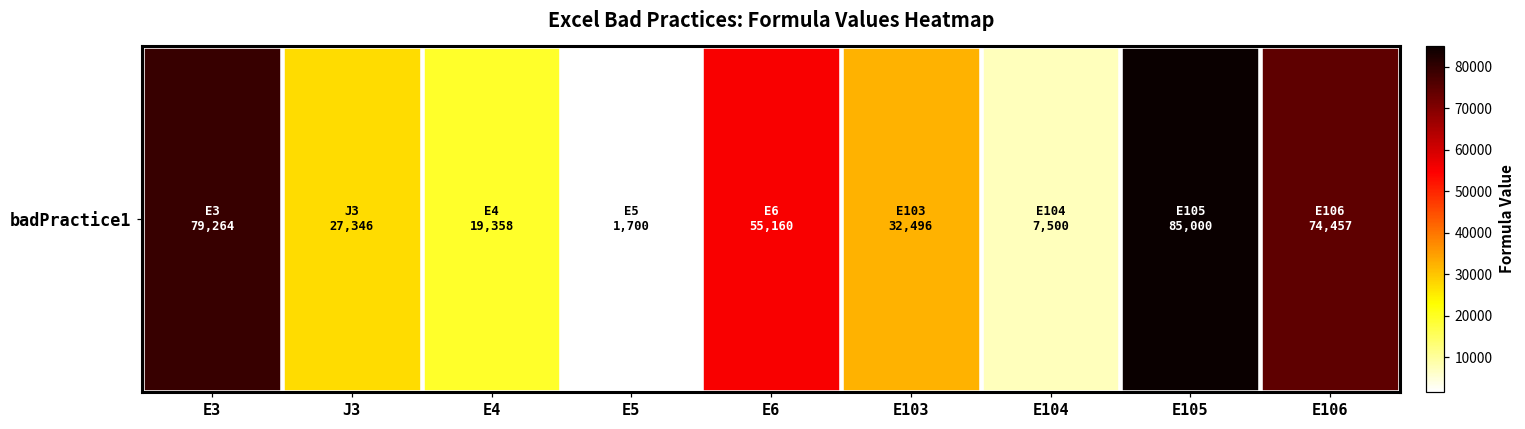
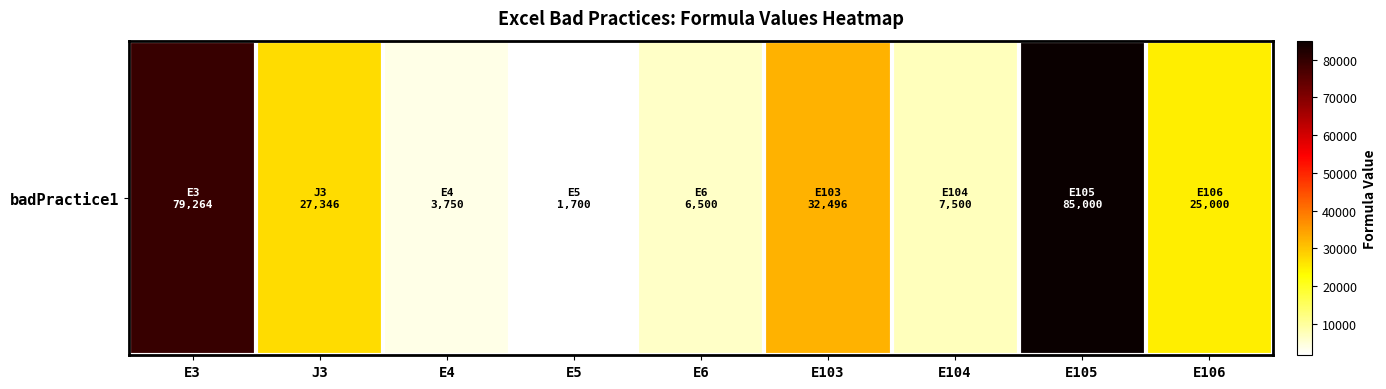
  {
    "badPractice1": {
      "E3": "79,264",
      "J3": "27,346",
-     "E4": "19,358",
+     "E4": "3,750",
      "E5": "1,700",
-     "E6": "55,160",
+     "E6": "6,500",
      "E103": "32,496",
      "E104": "7,500",
      "E105": "85,000",
-     "E106": "74,457"
+     "E106": "25,000"
    }
  }
